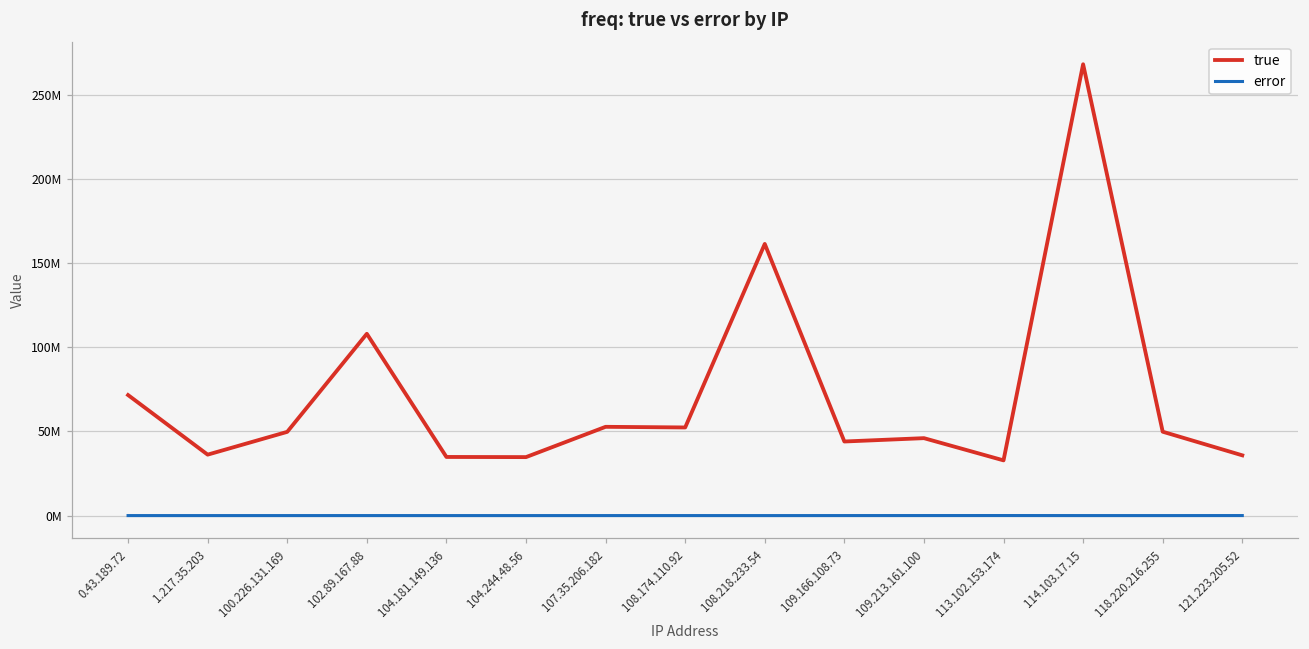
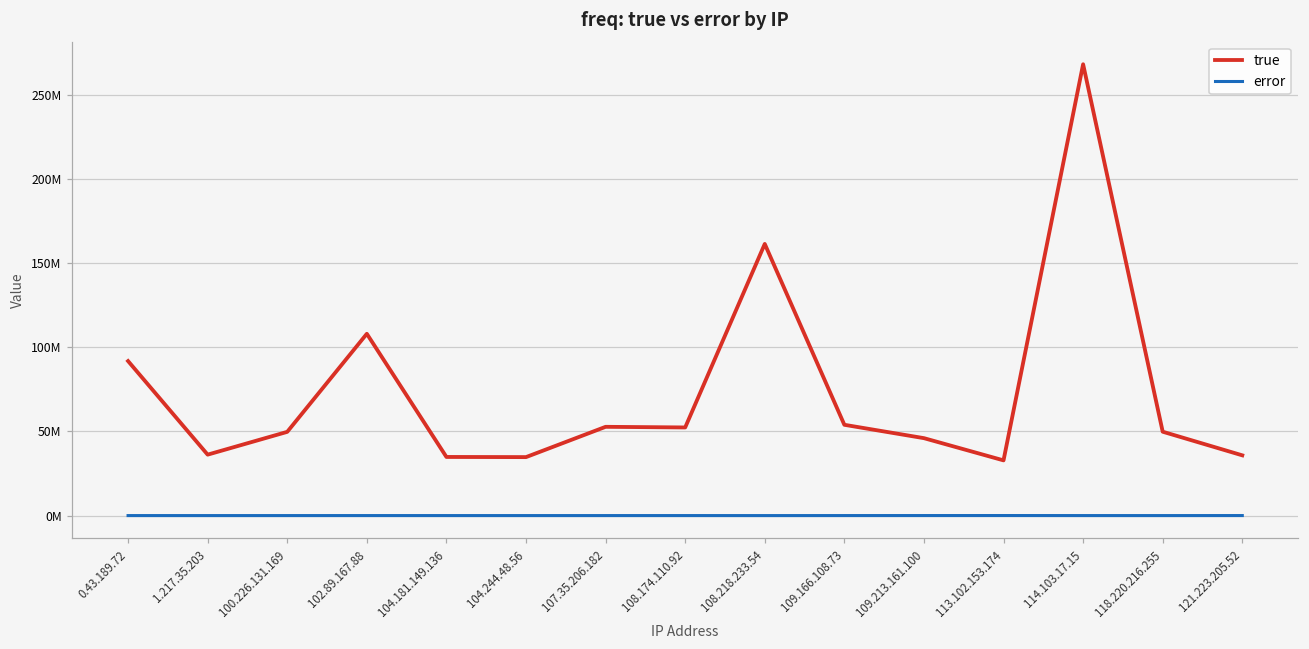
  {
    "true": {
-     "0.43.189.72": 72000000,
+     "0.43.189.72": 92000000,
      "1.217.35.203": 36000000,
      "100.226.131.169": 50000000,
      "102.89.167.88": 108000000,
      "104.181.149.136": 35000000,
      "104.244.48.56": 35000000,
      "107.35.206.182": 53000000,
      "108.174.110.92": 52000000,
      "108.218.233.54": 161000000,
-     "109.166.108.73": 44000000,
+     "109.166.108.73": 54000000,
      "109.213.161.100": 46000000,
      "113.102.153.174": 33000000,
      "114.103.17.15": 268000000,
      "118.220.216.255": 50000000,
      "121.223.205.52": 36000000
    },
    "error": {
      "0.43.189.72": 0,
      "1.217.35.203": 0,
      "100.226.131.169": 0,
      "102.89.167.88": 0,
      "104.181.149.136": 0,
      "104.244.48.56": 0,
      "107.35.206.182": 0,
      "108.174.110.92": 0,
      "108.218.233.54": 0,
      "109.166.108.73": 0,
      "109.213.161.100": 0,
      "113.102.153.174": 0,
      "114.103.17.15": 0,
      "118.220.216.255": 0,
      "121.223.205.52": 0
    }
  }
